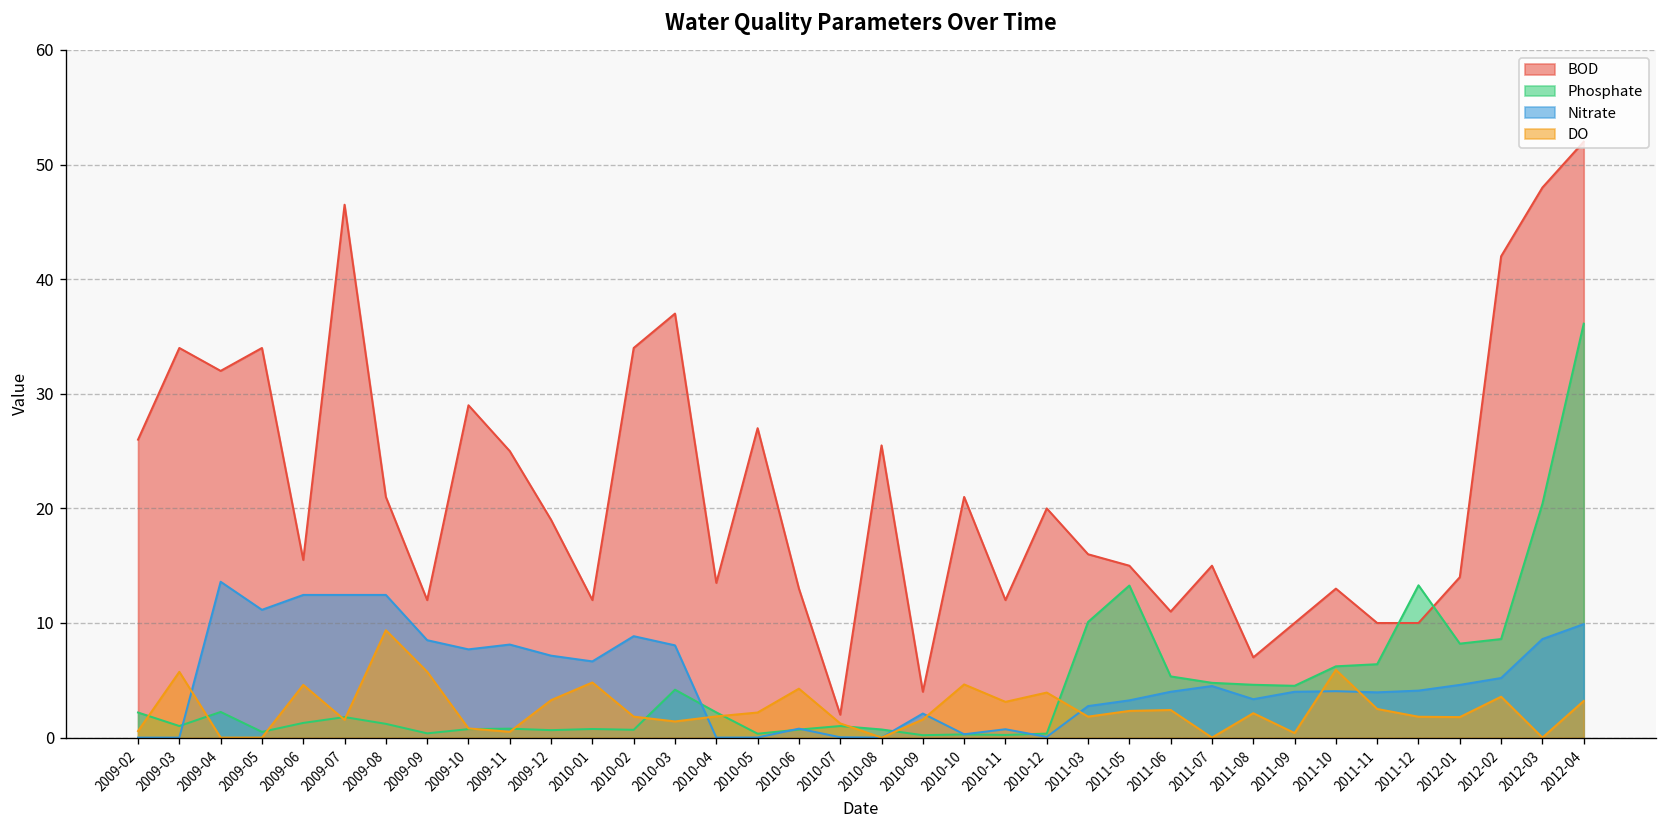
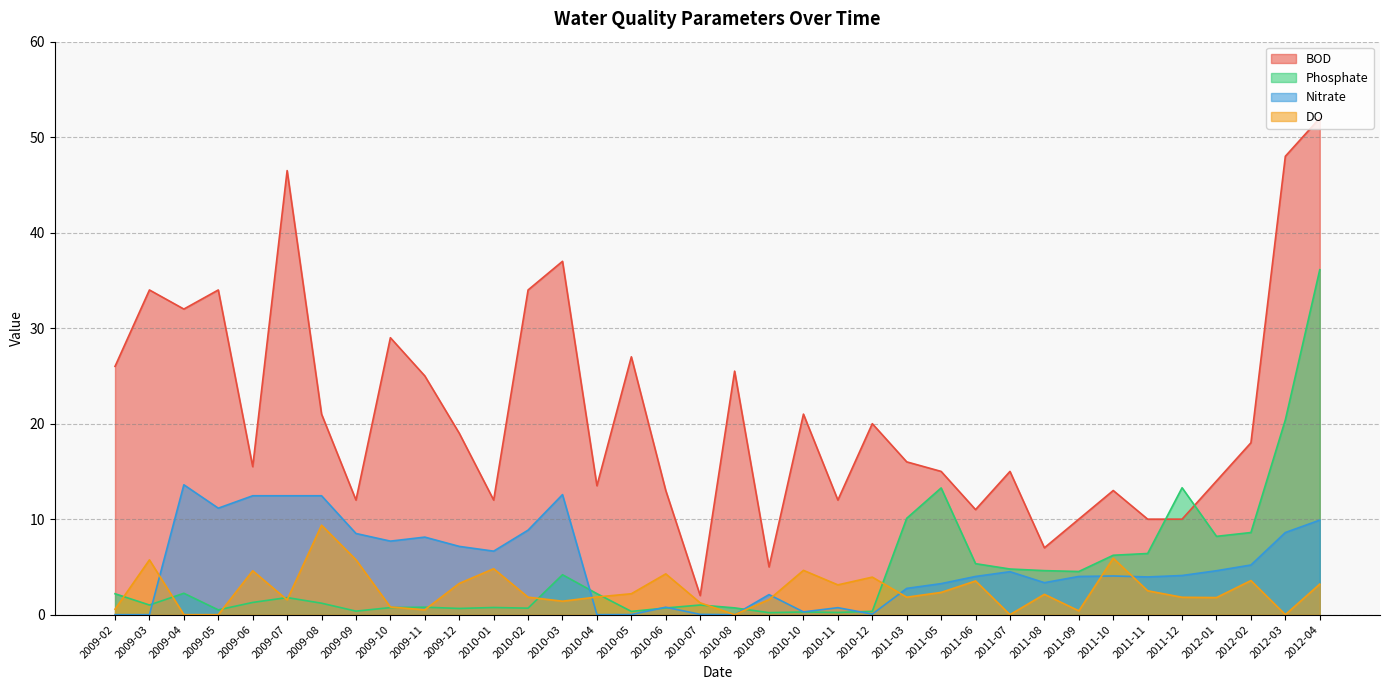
  {
    "BOD": {
      "2009-02": 26,
      "2009-03": 34,
      "2009-04": 32,
      "2009-05": 34,
      "2009-06": 16,
      "2009-07": 47,
      "2009-08": 21,
      "2009-09": 12,
      "2009-10": 29,
      "2009-11": 25,
      "2009-12": 19,
      "2010-01": 12,
      "2010-02": 34,
      "2010-03": 37,
      "2010-04": 14,
      "2010-05": 27,
      "2010-06": 13,
      "2010-07": 2,
      "2010-08": 26,
-     "2010-09": 4,
+     "2010-09": 5,
      "2010-10": 21,
      "2010-11": 12,
      "2010-12": 20,
      "2011-03": 16,
      "2011-05": 15,
      "2011-06": 11,
      "2011-07": 15,
      "2011-08": 7,
      "2011-09": 10,
      "2011-10": 13,
      "2011-11": 10,
      "2011-12": 10,
      "2012-01": 14,
-     "2012-02": 42,
+     "2012-02": 18,
      "2012-03": 48
    },
    "Phosphate": {
      "2009-02": 2,
      "2009-03": 1,
      "2009-04": 2,
      "2009-05": 1,
      "2009-06": 1,
      "2009-08": 1,
      "2009-09": 0,
      "2009-11": 1,
      "2009-12": 1,
      "2010-01": 1,
      "2010-02": 1,
      "2010-03": 4,
      "2010-04": 2,
      "2010-05": 0,
      "2010-08": 1,
      "2010-09": 0,
      "2010-11": 0,
      "2010-12": 0,
      "2011-03": 10,
      "2011-05": 13,
      "2011-06": 5,
      "2011-07": 5,
      "2011-08": 5,
      "2011-09": 5,
      "2011-10": 6,
      "2011-11": 6,
      "2011-12": 13,
      "2012-01": 8,
      "2012-02": 9,
      "2012-03": 20,
      "2012-04": 36
    },
    "Nitrate": {
      "2009-02": 0,
      "2009-03": 0,
      "2009-04": 14,
      "2009-05": 11,
      "2009-06": 12,
      "2009-07": 12,
      "2009-08": 12,
      "2009-09": 9,
      "2009-10": 8,
      "2009-11": 8,
      "2009-12": 7,
      "2010-01": 7,
      "2010-02": 9,
-     "2010-03": 8,
+     "2010-03": 13,
      "2010-04": 0,
      "2010-05": 0,
      "2010-07": 0,
      "2010-09": 2,
      "2010-11": 1,
      "2010-12": 0,
      "2011-03": 3,
      "2011-05": 3,
      "2011-06": 4,
      "2011-07": 5,
      "2011-08": 3,
      "2011-09": 4,
      "2011-10": 4,
      "2011-11": 4,
      "2011-12": 4,
      "2012-01": 5,
      "2012-02": 5,
      "2012-03": 9,
      "2012-04": 10
    },
    "DO": {
      "2009-02": 1,
      "2009-03": 6,
      "2009-04": 0,
      "2009-05": 0,
      "2009-06": 5,
      "2009-08": 9,
      "2009-09": 6,
      "2009-11": 1,
      "2009-12": 3,
      "2010-01": 5,
      "2010-02": 2,
      "2010-03": 1,
      "2010-04": 2,
      "2010-05": 2,
      "2010-06": 4,
      "2010-09": 2,
      "2010-10": 5,
      "2010-11": 3,
      "2010-12": 4,
      "2011-03": 2,
      "2011-05": 2,
-     "2011-06": 2,
+     "2011-06": 4,
      "2011-07": 0,
      "2011-08": 2,
      "2011-09": 0,
      "2011-10": 6,
      "2011-11": 3,
      "2011-12": 2,
      "2012-01": 2,
      "2012-02": 4,
      "2012-03": 0,
      "2012-04": 3
    }
  }
